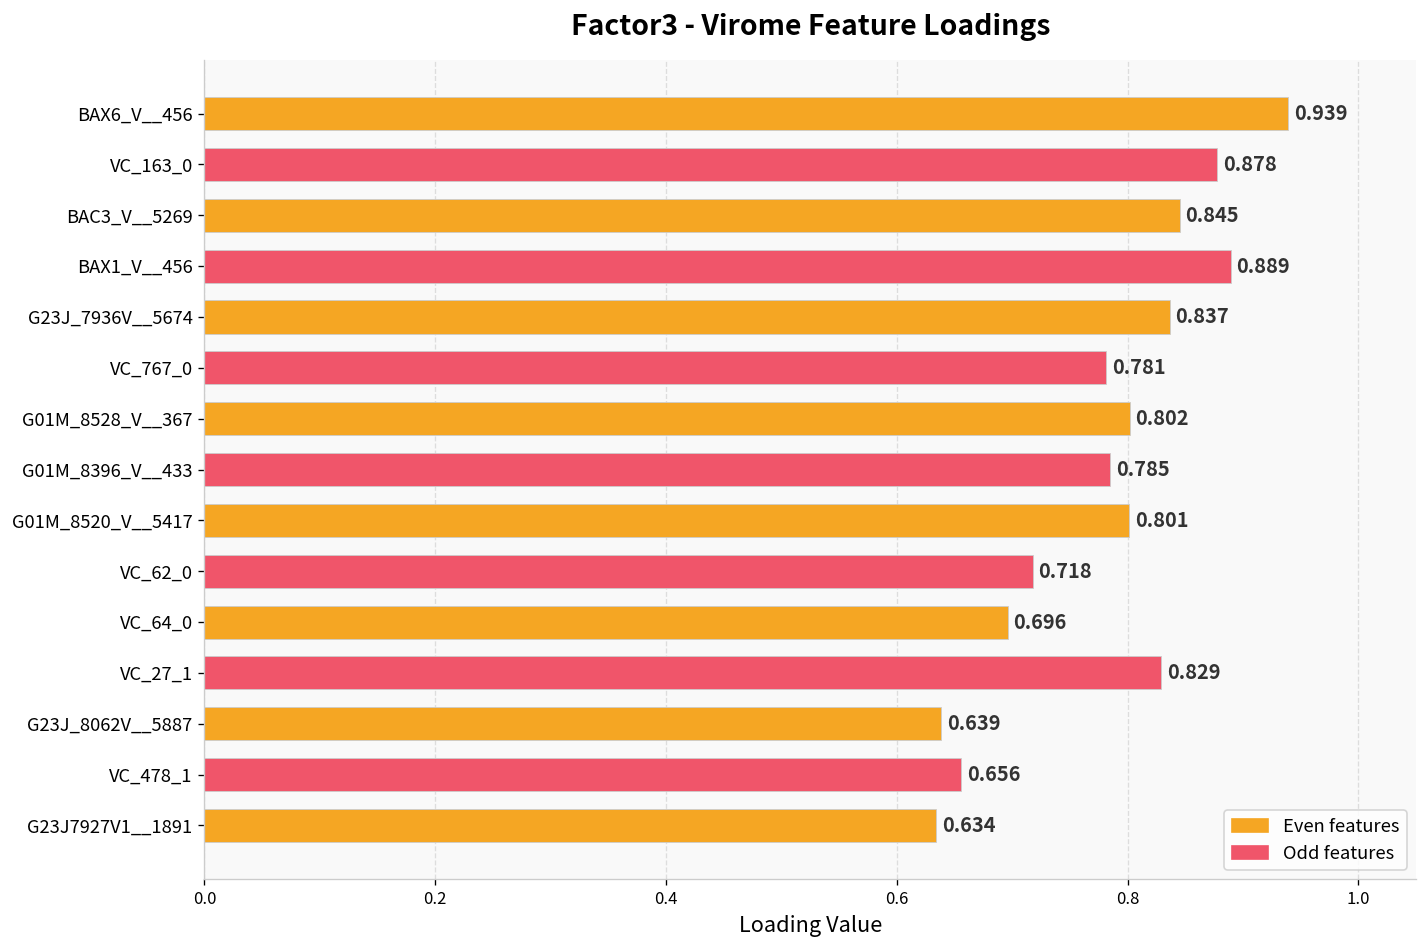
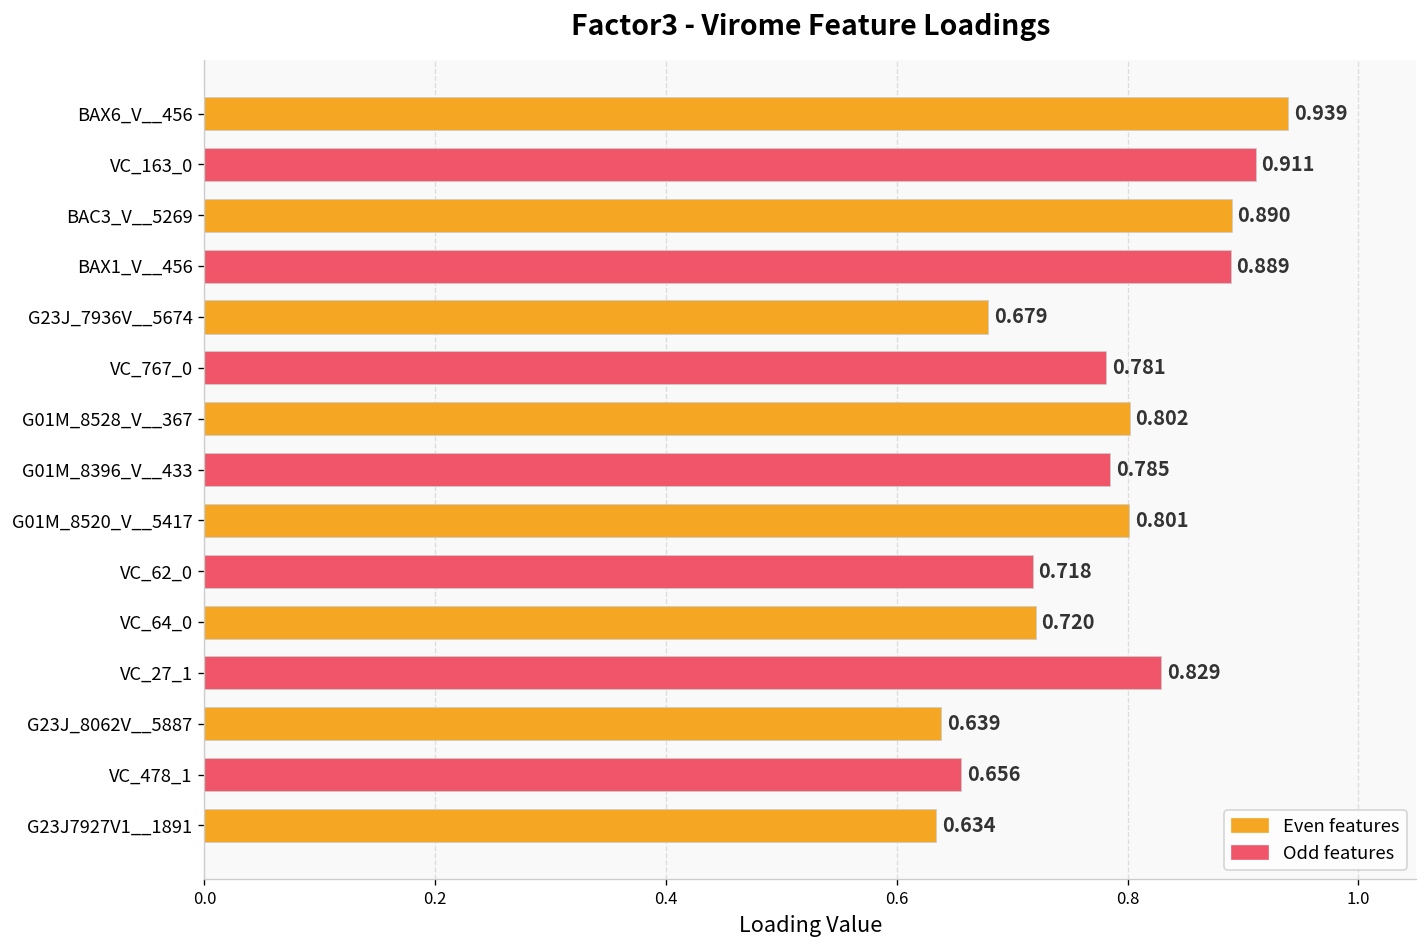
  {
    "BAX6_V__456": 0.939,
-   "VC_163_0": 0.878,
-   "BAC3_V__5269": 0.845,
+   "VC_163_0": 0.911,
+   "BAC3_V__5269": 0.890,
    "BAX1_V__456": 0.889,
-   "G23J_7936V__5674": 0.837,
+   "G23J_7936V__5674": 0.679,
    "VC_767_0": 0.781,
    "G01M_8528_V__367": 0.802,
    "G01M_8396_V__433": 0.785,
    "G01M_8520_V__5417": 0.801,
    "VC_62_0": 0.718,
-   "VC_64_0": 0.696,
+   "VC_64_0": 0.720,
    "VC_27_1": 0.829,
    "G23J_8062V__5887": 0.639,
    "VC_478_1": 0.656,
    "G23J7927V1__1891": 0.634
  }
